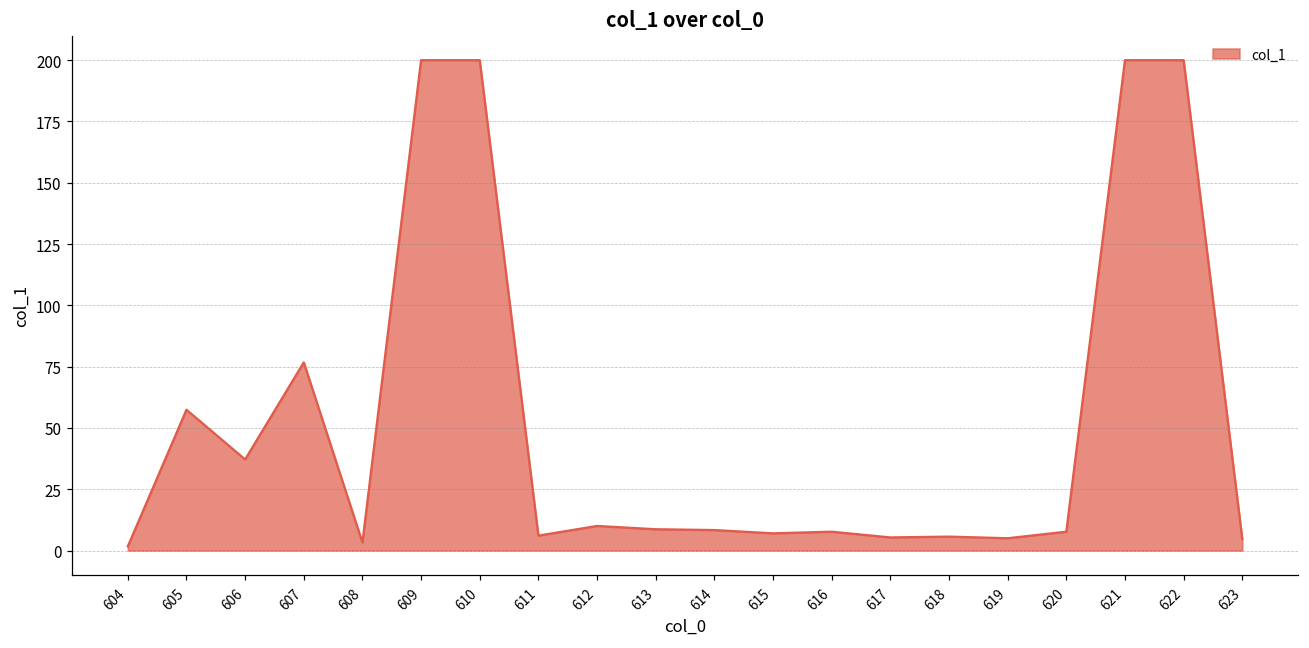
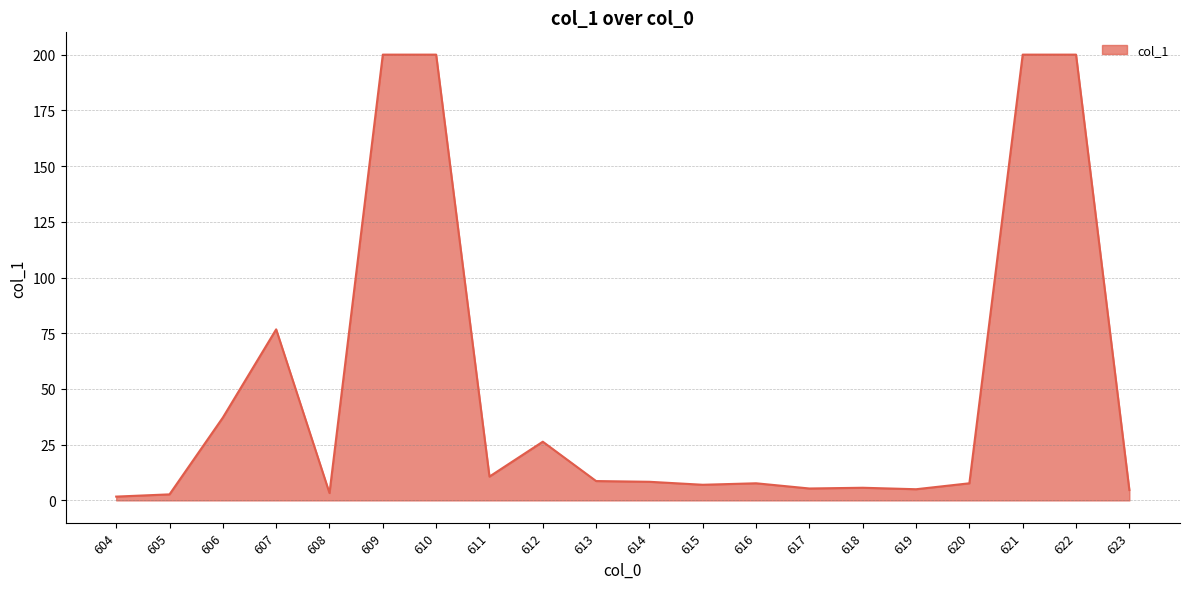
  {
    "604": 2,
-   "605": 57,
+   "605": 3,
    "606": 37,
    "607": 77,
    "608": 3,
    "609": 200,
    "610": 200,
-   "611": 6,
-   "612": 10,
+   "611": 11,
+   "612": 26,
    "613": 9,
    "614": 8,
    "615": 7,
    "616": 8,
    "617": 5,
    "618": 6,
    "619": 5,
    "620": 8,
    "621": 200,
    "622": 200,
    "623": 5
  }
